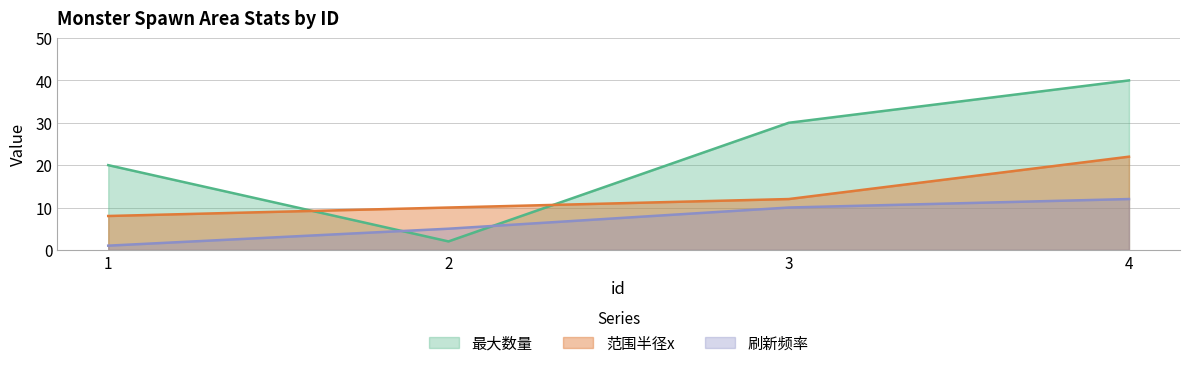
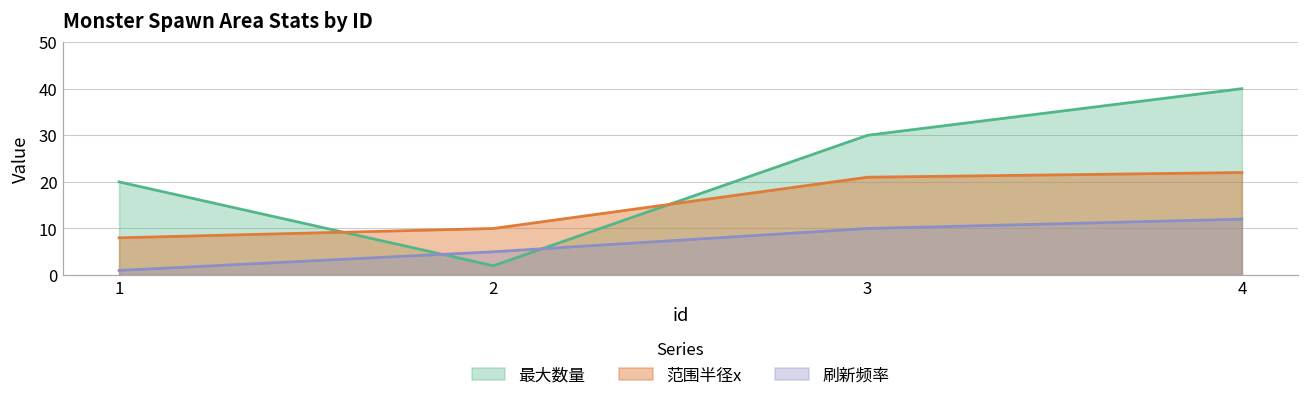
  {
    "范围半径x": {
      "1": 8,
      "2": 10,
-     "3": 12,
+     "3": 21,
      "4": 22
    }
  }
